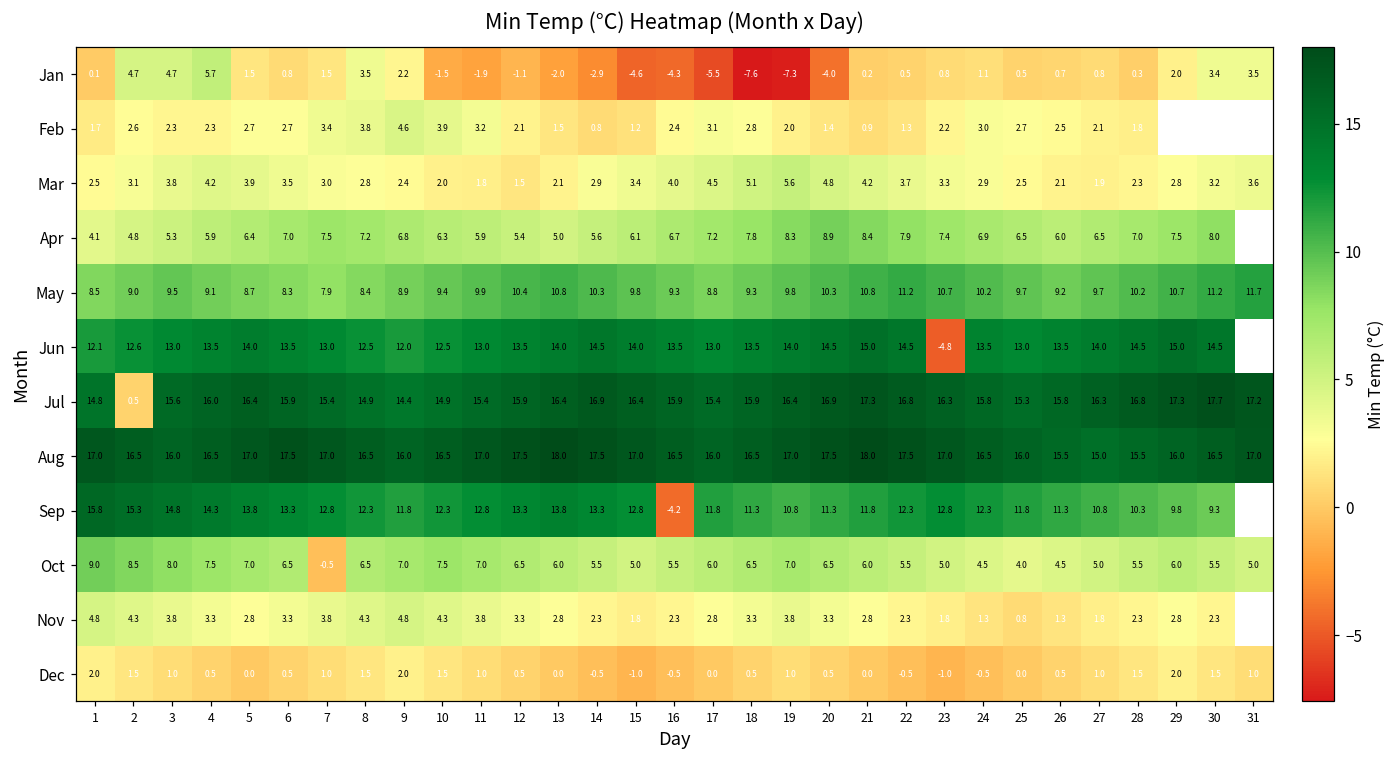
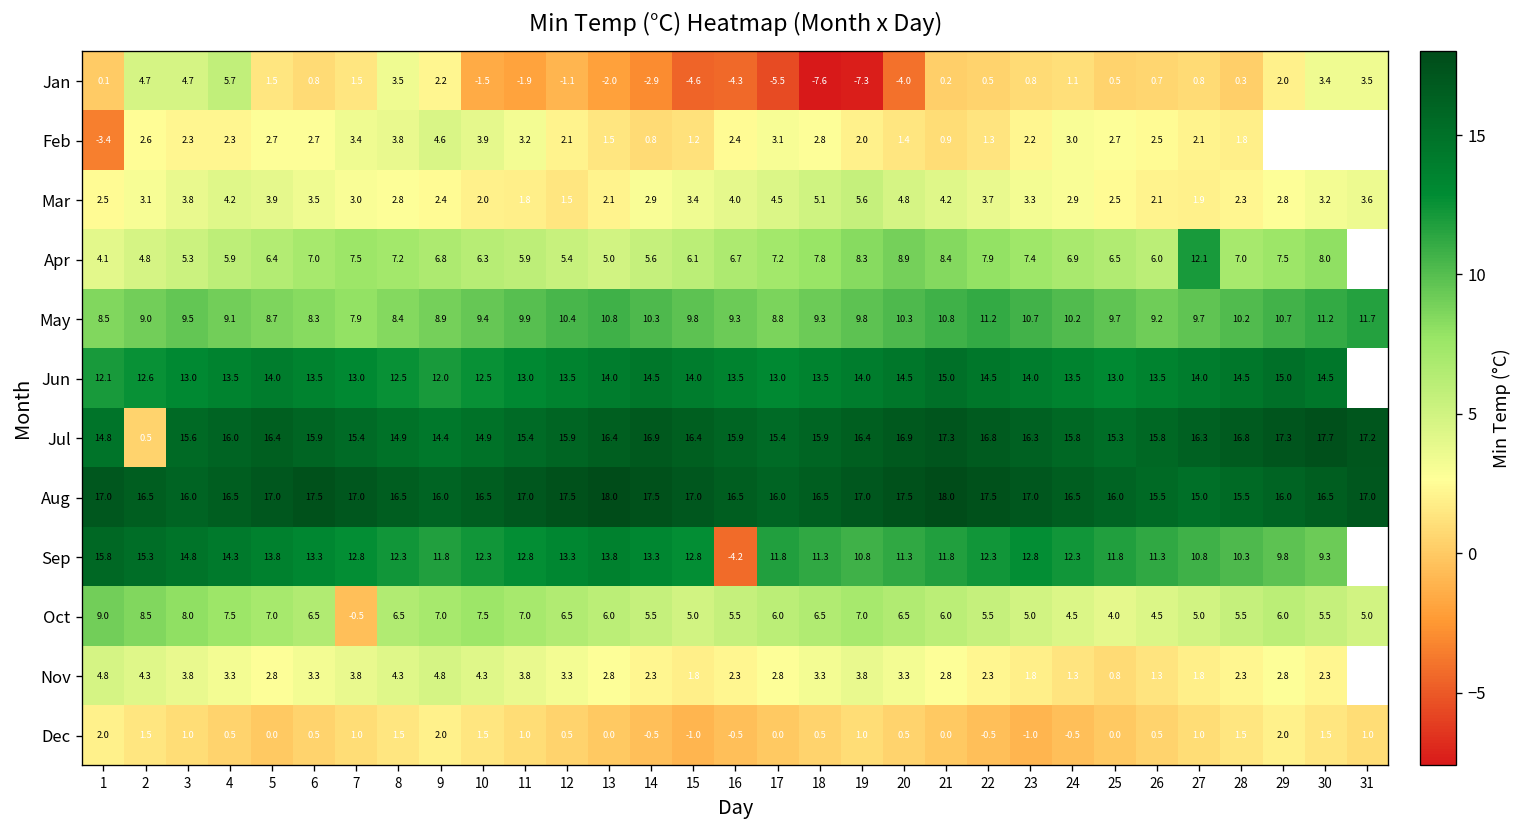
  {
    "Feb": {
-     "1": 1.7,
+     "1": -3.4,
      "2": 2.6,
      "3": 2.3,
      "4": 2.3,
      "5": 2.7,
      "6": 2.7,
      "7": 3.4,
      "8": 3.8,
      "9": 4.6,
      "10": 3.9,
      "11": 3.2,
      "12": 2.1,
      "13": 1.5,
      "14": 0.8,
      "15": 1.2,
      "16": 2.4,
      "17": 3.1,
      "18": 2.8,
      "19": 2.0,
      "20": 1.4,
      "21": 0.9,
      "22": 1.3,
      "23": 2.2,
      "24": 3.0,
      "25": 2.7,
      "26": 2.5,
      "27": 2.1,
      "28": 1.8
    },
    "Apr": {
      "1": 4.1,
      "2": 4.8,
      "3": 5.3,
      "4": 5.9,
      "5": 6.4,
      "6": 7.0,
      "7": 7.5,
      "8": 7.2,
      "9": 6.8,
      "10": 6.3,
      "11": 5.9,
      "12": 5.4,
      "13": 5.0,
      "14": 5.6,
      "15": 6.1,
      "16": 6.7,
      "17": 7.2,
      "18": 7.8,
      "19": 8.3,
      "20": 8.9,
      "21": 8.4,
      "22": 7.9,
      "23": 7.4,
      "24": 6.9,
      "25": 6.5,
      "26": 6.0,
-     "27": 6.5,
+     "27": 12.1,
      "28": 7.0,
      "29": 7.5,
      "30": 8.0
    },
    "Jun": {
      "1": 12.1,
      "2": 12.6,
      "3": 13.0,
      "4": 13.5,
      "5": 14.0,
      "6": 13.5,
      "7": 13.0,
      "8": 12.5,
      "9": 12.0,
      "10": 12.5,
      "11": 13.0,
      "12": 13.5,
      "13": 14.0,
      "14": 14.5,
      "15": 14.0,
      "16": 13.5,
      "17": 13.0,
      "18": 13.5,
      "19": 14.0,
      "20": 14.5,
      "21": 15.0,
      "22": 14.5,
-     "23": -4.8,
+     "23": 14.0,
      "24": 13.5,
      "25": 13.0,
      "26": 13.5,
      "27": 14.0,
      "28": 14.5,
      "29": 15.0,
      "30": 14.5
    }
  }
